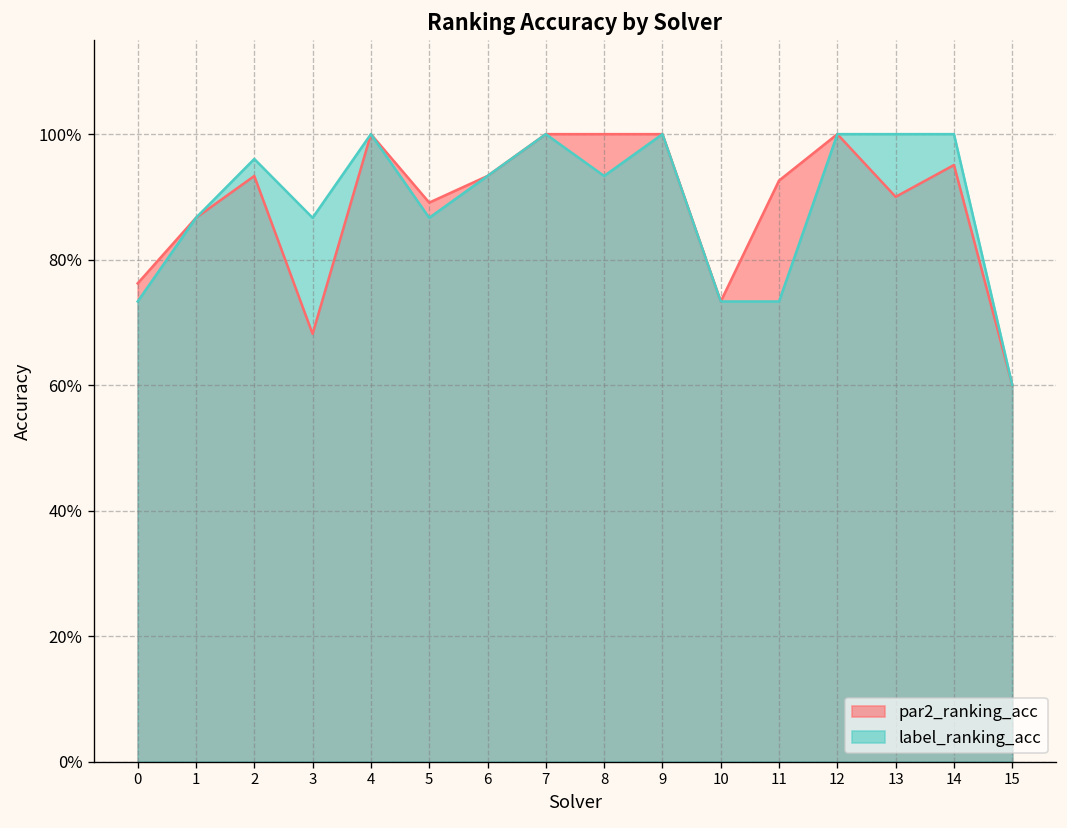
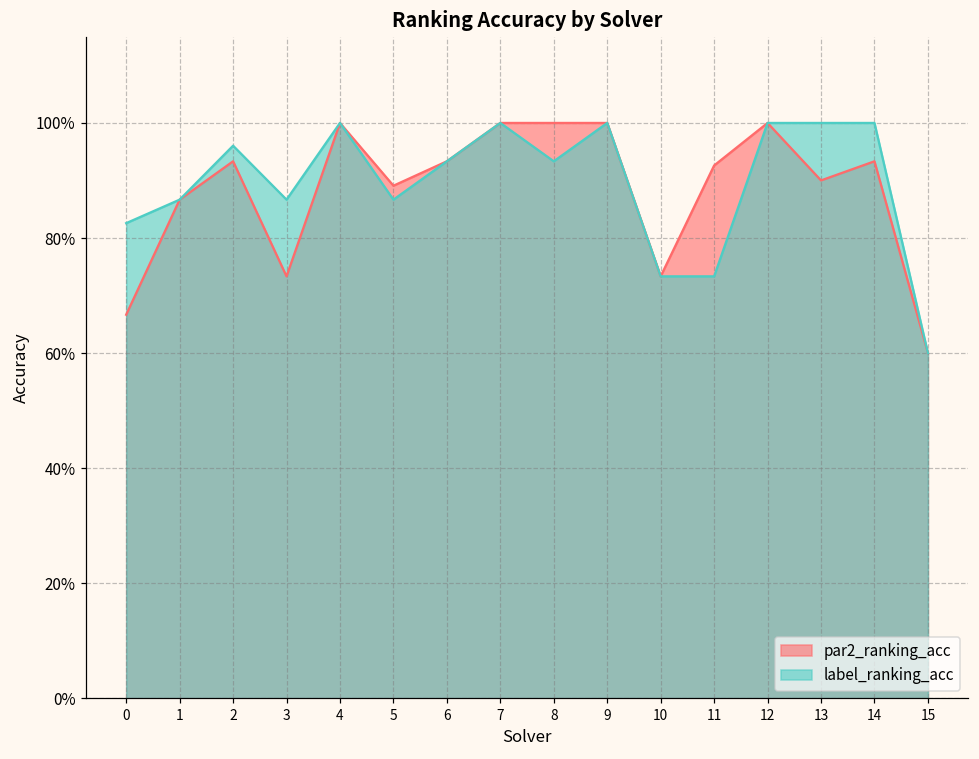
  {
    "par2_ranking_acc": {
-     "0": "76%",
+     "0": "67%",
      "2": "93%",
-     "3": "68%",
+     "3": "73%",
      "5": "89%",
      "8": "100%",
      "11": "93%",
      "13": "90%",
-     "14": "95%"
+     "14": "93%"
    },
    "label_ranking_acc": {
-     "0": "73%",
+     "0": "83%",
      "2": "96%",
      "3": "87%",
      "5": "87%",
      "8": "93%",
      "11": "73%",
      "13": "100%",
      "14": "100%"
    }
  }
